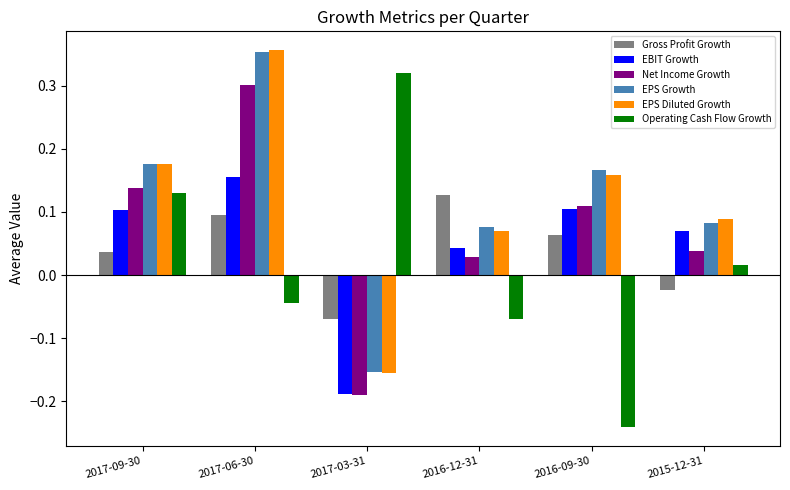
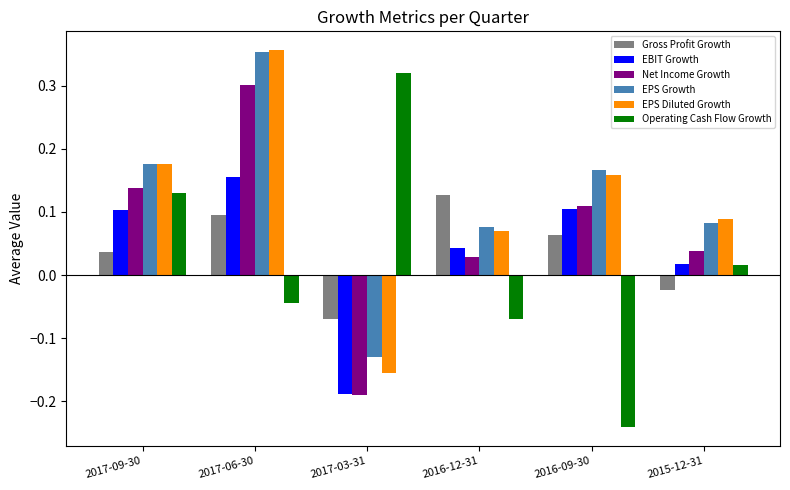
  {
    "Gross Profit Growth": {
      "2017-09-30": 0.04,
      "2017-06-30": 0.09,
      "2017-03-31": -0.07,
      "2016-12-31": 0.13,
      "2016-09-30": 0.06,
      "2015-12-31": -0.02
    },
    "EBIT Growth": {
      "2017-09-30": 0.10,
      "2017-06-30": 0.16,
      "2017-03-31": -0.19,
      "2016-12-31": 0.04,
      "2016-09-30": 0.10,
-     "2015-12-31": 0.07
+     "2015-12-31": 0.02
    },
    "Net Income Growth": {
      "2017-09-30": 0.14,
      "2017-06-30": 0.30,
      "2017-03-31": -0.19,
      "2016-12-31": 0.03,
      "2016-09-30": 0.11,
      "2015-12-31": 0.04
    },
    "EPS Growth": {
      "2017-09-30": 0.18,
      "2017-06-30": 0.35,
-     "2017-03-31": -0.15,
+     "2017-03-31": -0.13,
      "2016-12-31": 0.08,
      "2016-09-30": 0.17,
      "2015-12-31": 0.08
    },
    "EPS Diluted Growth": {
      "2017-09-30": 0.18,
      "2017-06-30": 0.36,
      "2017-03-31": -0.16,
      "2016-12-31": 0.07,
      "2016-09-30": 0.16,
      "2015-12-31": 0.09
    },
    "Operating Cash Flow Growth": {
      "2017-09-30": 0.13,
      "2017-06-30": -0.04,
      "2017-03-31": 0.32,
      "2016-12-31": -0.07,
      "2016-09-30": -0.24,
      "2015-12-31": 0.02
    }
  }
